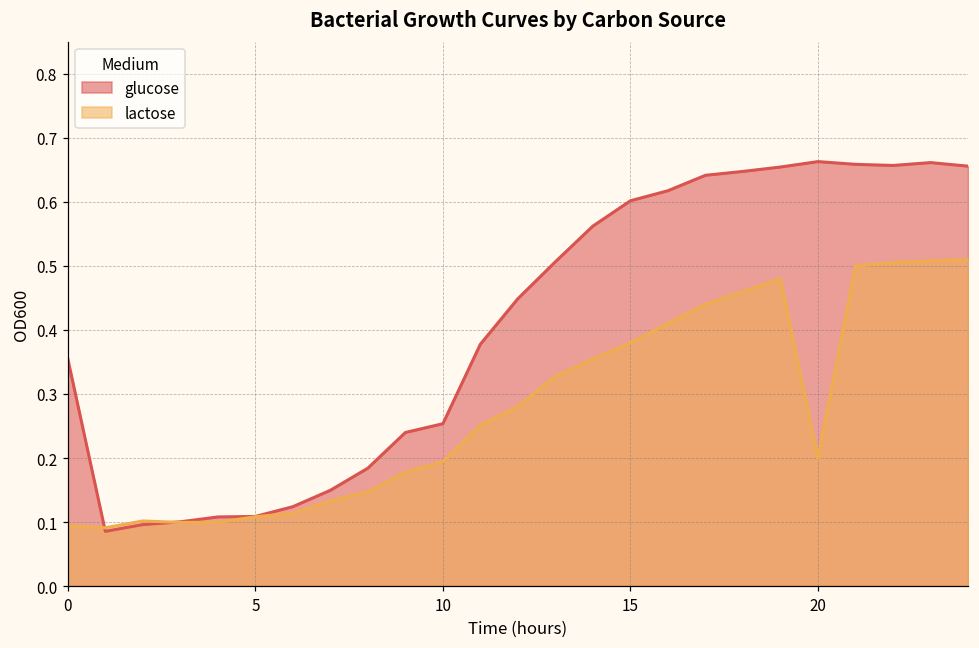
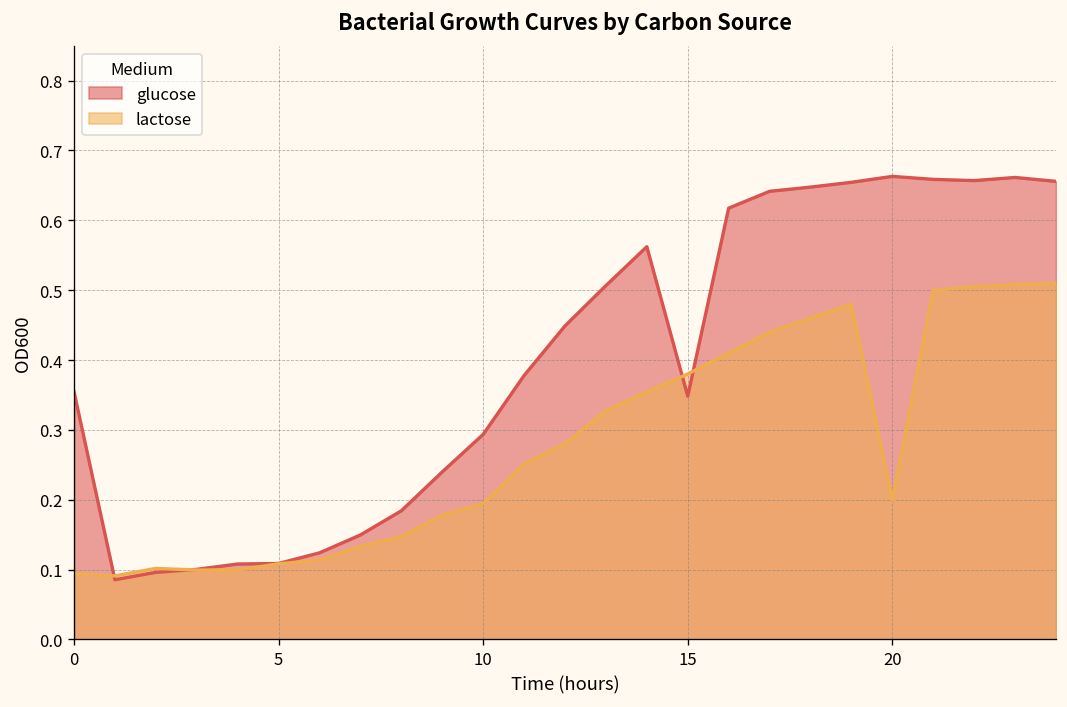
  {
    "glucose": {
      "0": 0.35,
-     "10": 0.25,
-     "15": 0.60,
+     "10": 0.29,
+     "15": 0.35,
      "20": 0.66
    },
    "lactose": {
      "0": 0.09,
      "10": 0.19,
      "15": 0.38,
      "20": 0.20
    }
  }
